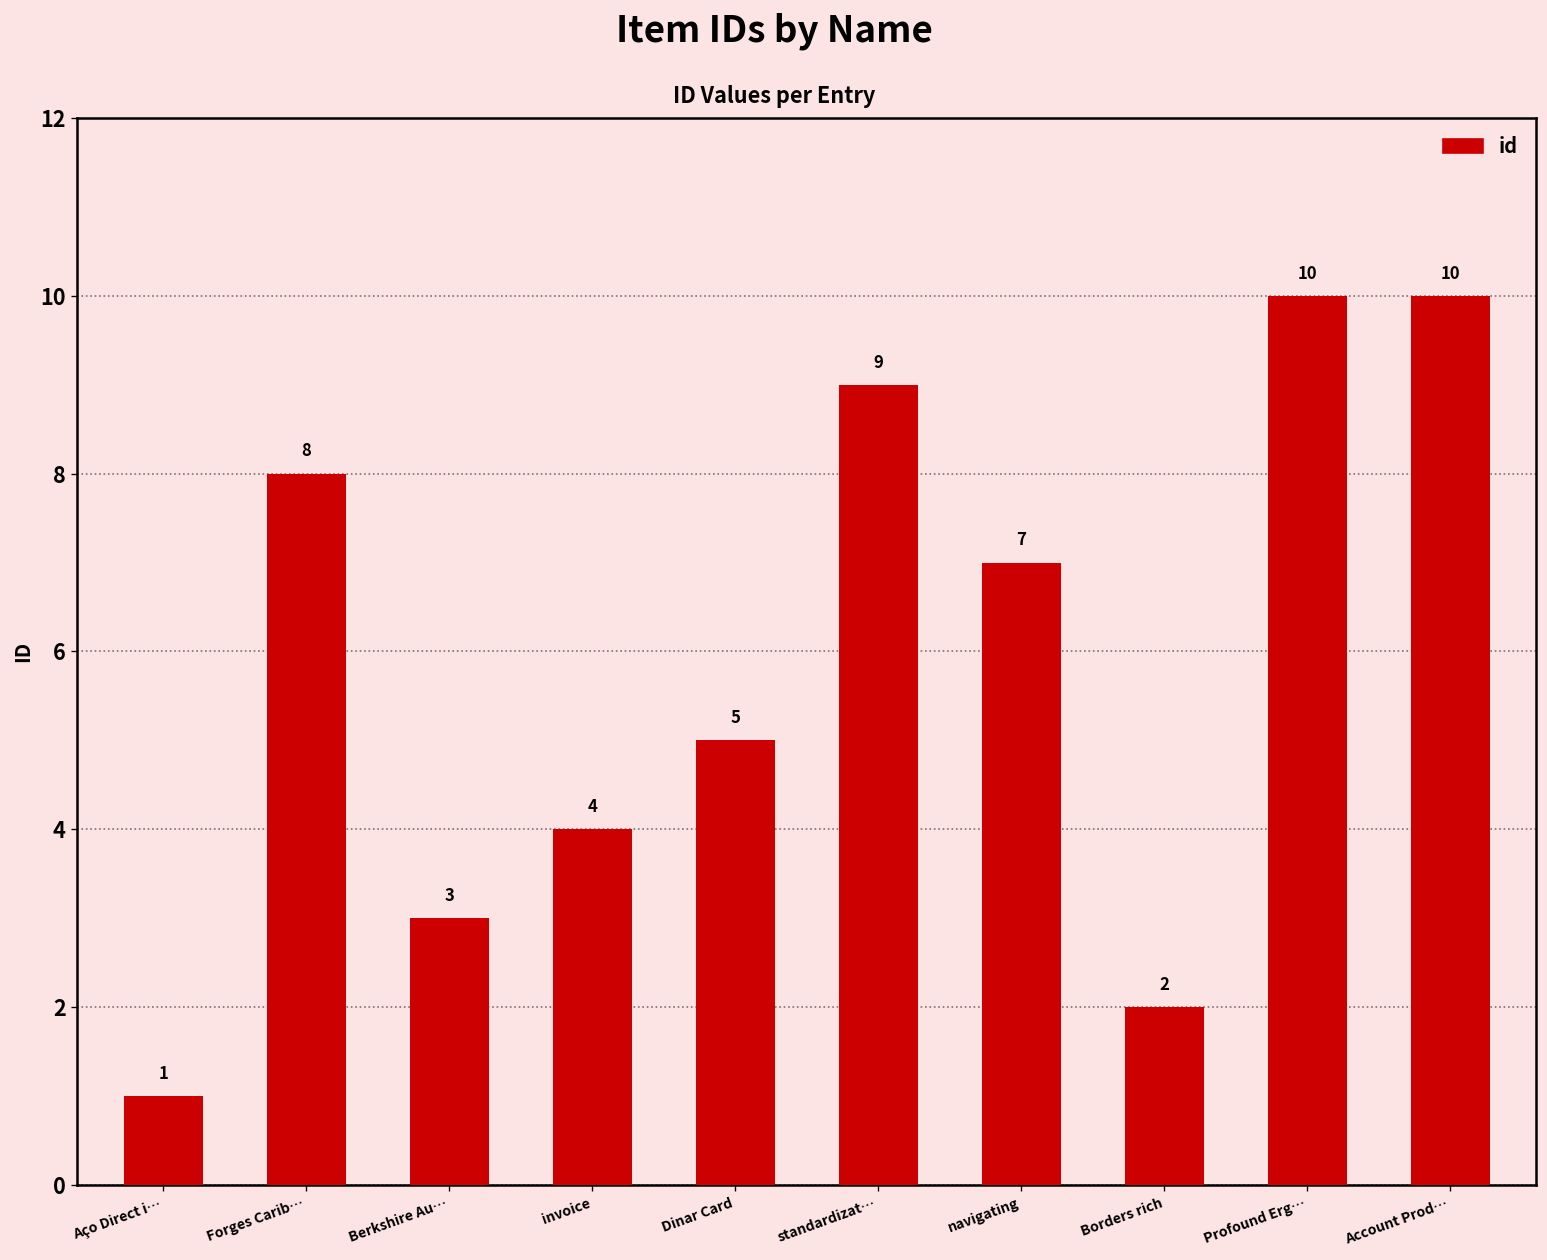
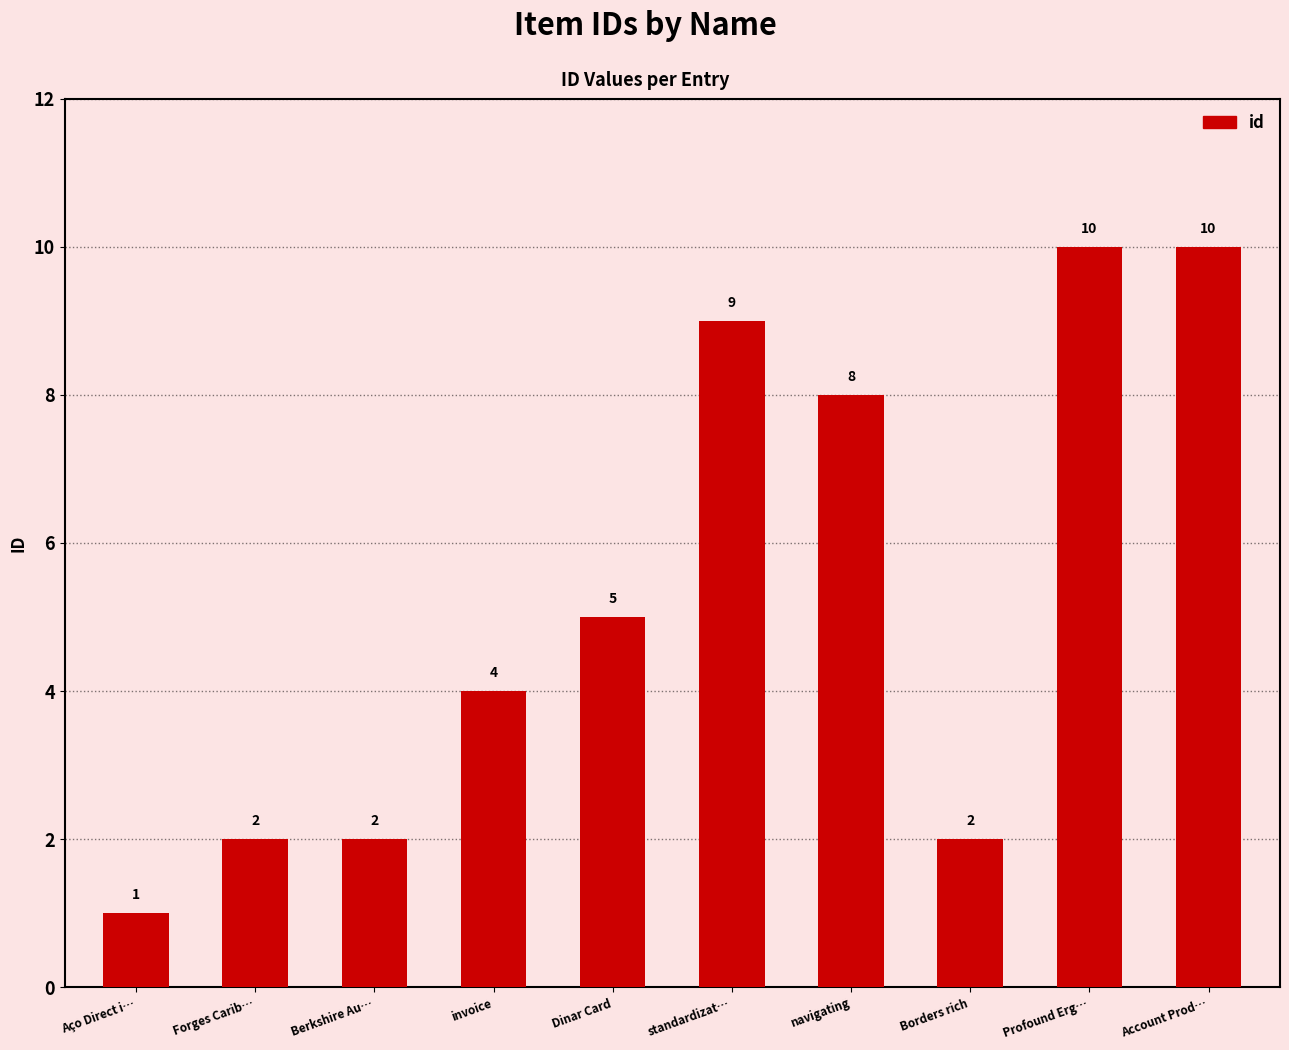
  {
    "Aço Direct i…": 1,
-   "Forges Carib…": 8,
-   "Berkshire Au…": 3,
+   "Forges Carib…": 2,
+   "Berkshire Au…": 2,
    "invoice": 4,
    "Dinar Card": 5,
    "standardizat…": 9,
-   "navigating": 7,
+   "navigating": 8,
    "Borders rich": 2,
    "Profound Erg…": 10,
    "Account Prod…": 10
  }
